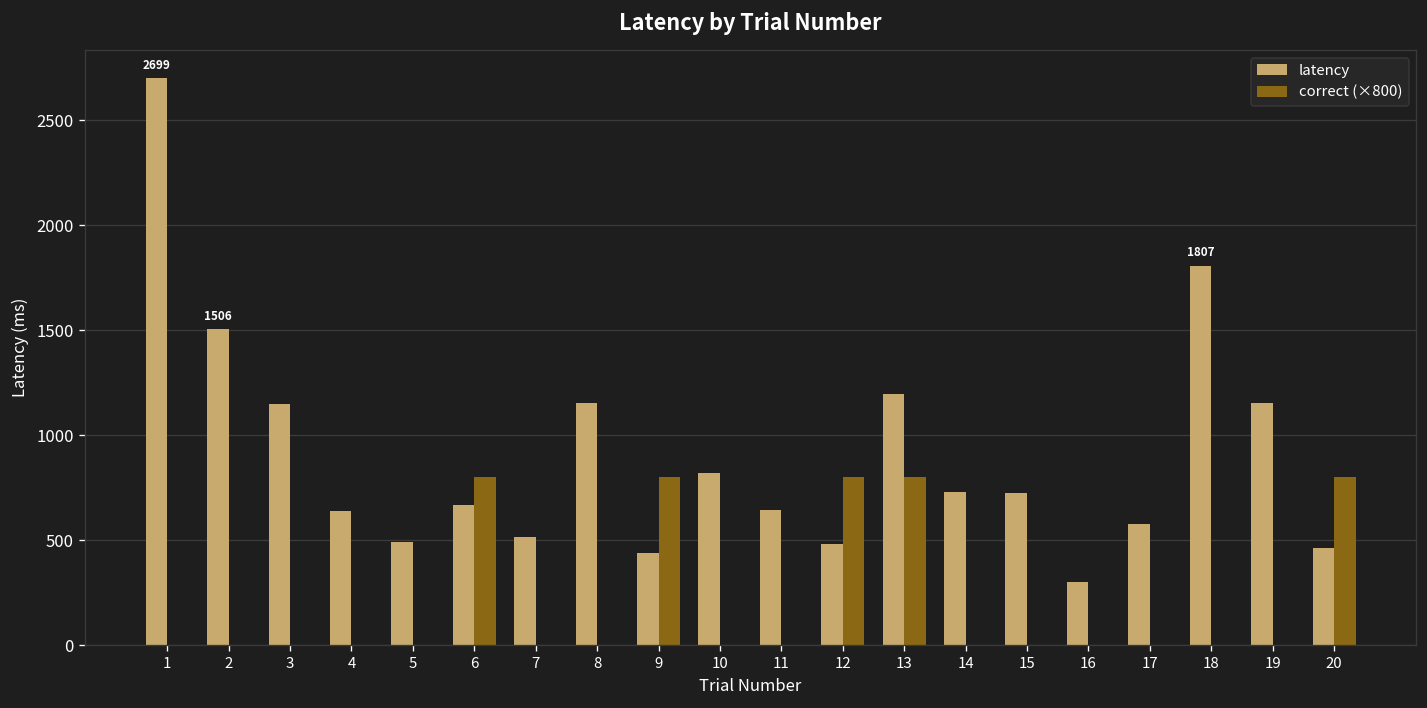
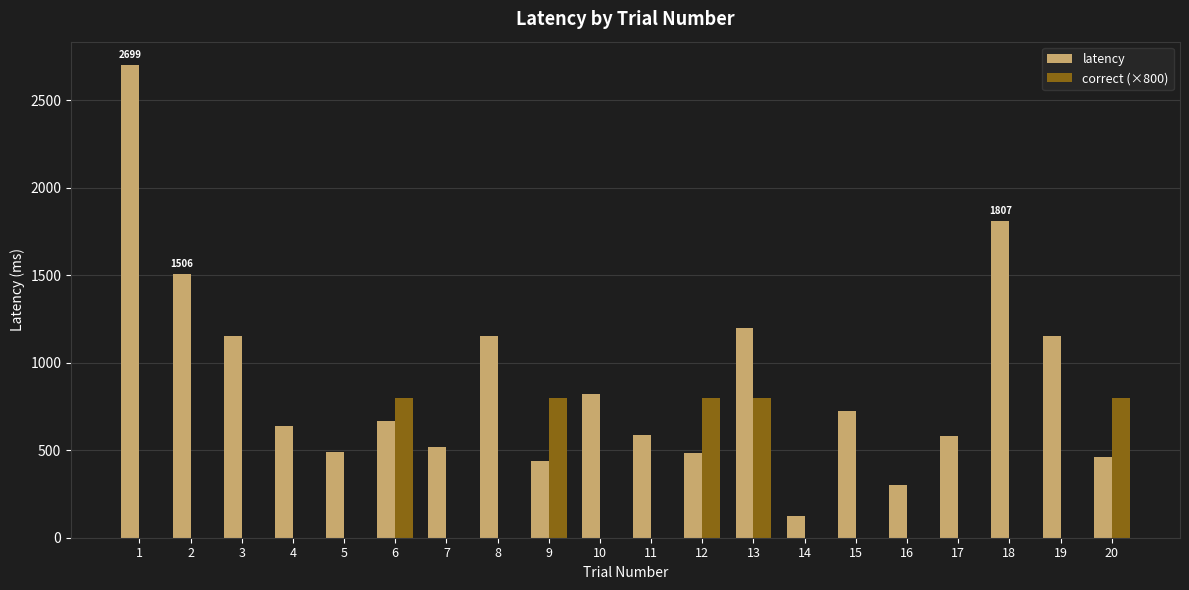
  {
    "latency": {
      "3": 1150,
      "4": 640,
      "5": 490,
      "6": 670,
      "7": 520,
      "8": 1160,
      "9": 440,
      "10": 820,
-     "11": 640,
+     "11": 590,
      "12": 480,
      "13": 1200,
-     "14": 730,
+     "14": 130,
      "15": 720,
      "16": 300,
      "17": 580,
      "19": 1160,
      "20": 460
    },
    "correct (×800)": {
      "1": 0,
      "2": 0,
      "3": 0,
      "4": 0,
      "5": 0,
      "6": 800,
      "7": 0,
      "8": 0,
      "9": 800,
      "10": 0,
      "11": 0,
      "12": 800,
      "13": 800,
      "14": 0,
      "15": 0,
      "16": 0,
      "17": 0,
      "18": 0,
      "19": 0,
      "20": 800
    }
  }
